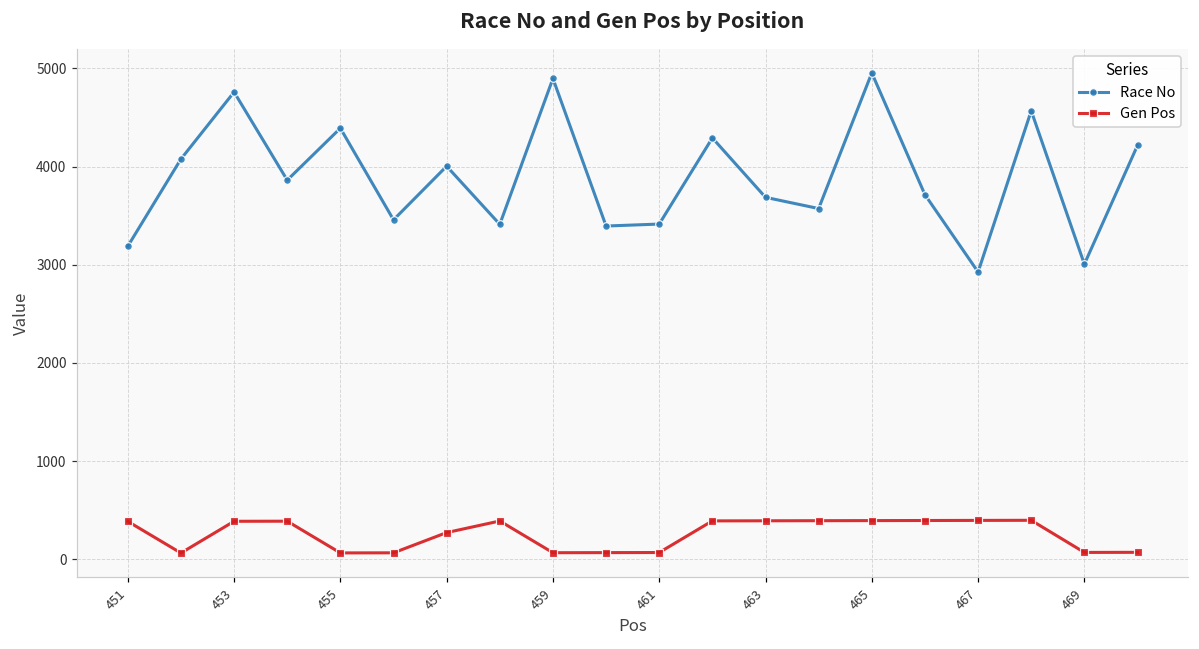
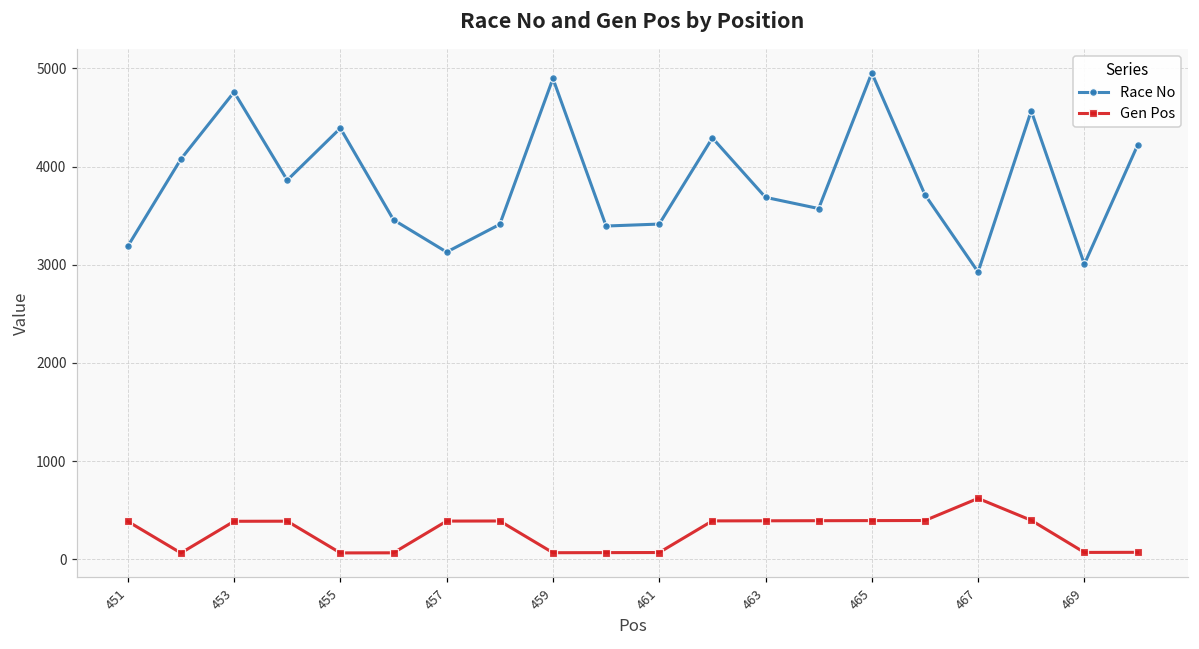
  {
    "Race No": {
      "451": 3200,
      "453": 4800,
      "455": 4400,
-     "457": 4000,
+     "457": 3100,
      "459": 4900,
      "461": 3400,
      "463": 3700,
      "465": 5000,
      "467": 2900,
      "469": 3000
    },
    "Gen Pos": {
      "451": 400,
      "453": 400,
      "455": 100,
-     "457": 300,
+     "457": 400,
      "459": 100,
      "461": 100,
      "463": 400,
      "465": 400,
-     "467": 400,
+     "467": 600,
      "469": 100
    }
  }
